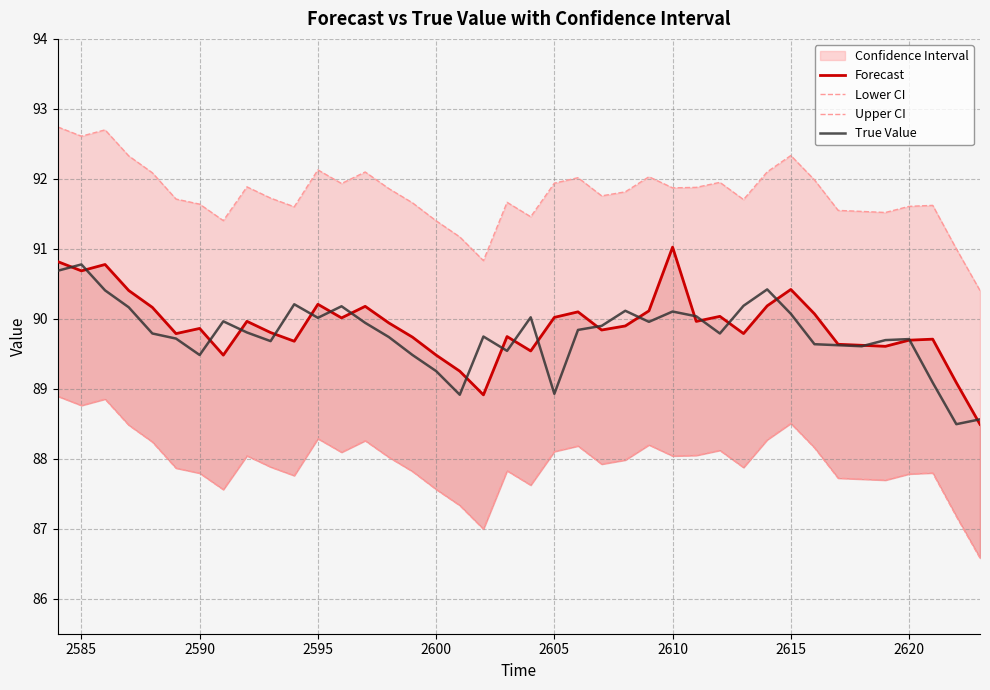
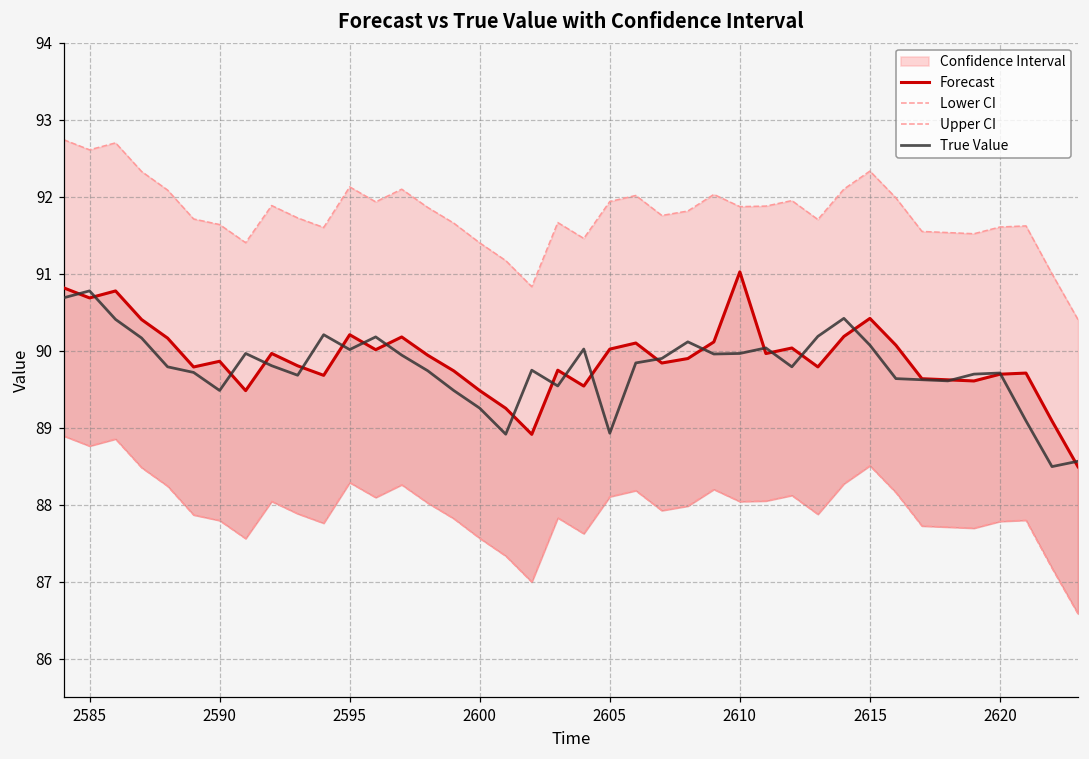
  {
    "Forecast": {
      "2585": 90.7,
      "2590": 89.9,
      "2595": 90.2,
      "2600": 89.5,
      "2605": 90.0,
      "2610": 91.0,
      "2615": 90.4
    },
    "True Value": {
      "2585": 90.8,
      "2590": 89.5,
      "2595": 90.0,
      "2600": 89.3,
      "2605": 88.9,
-     "2610": 90.1,
+     "2610": 90.0,
      "2615": 90.1
    }
  }
